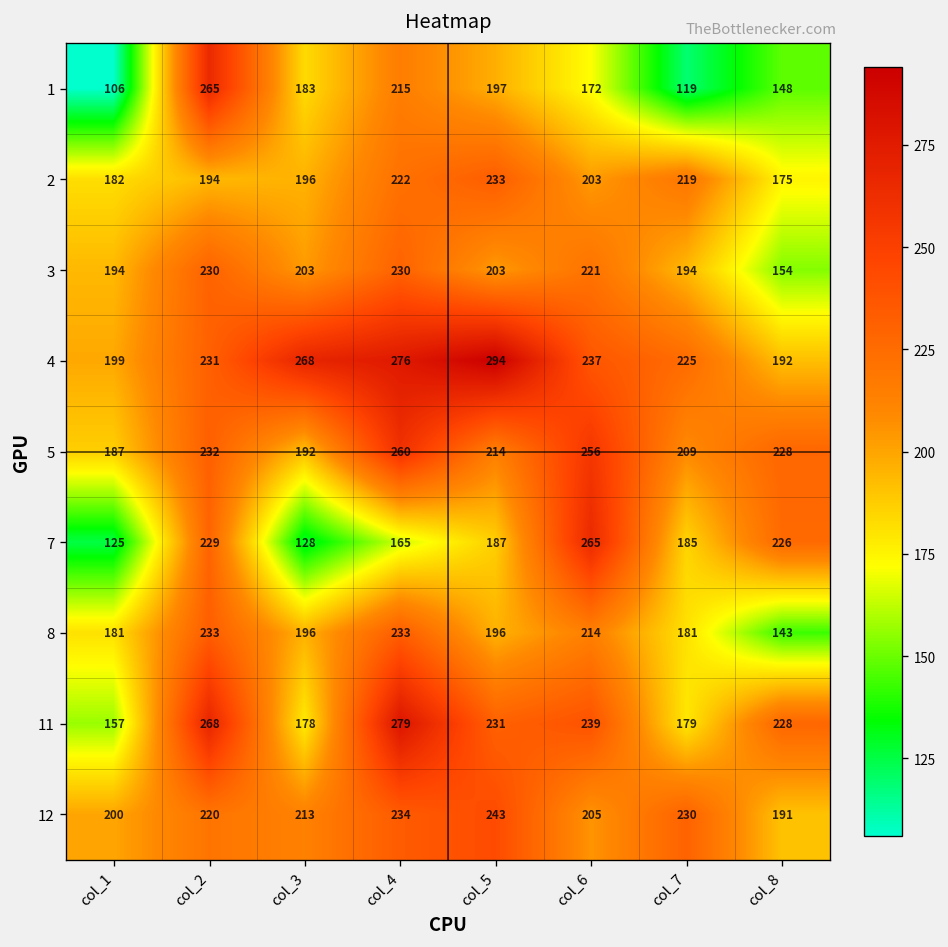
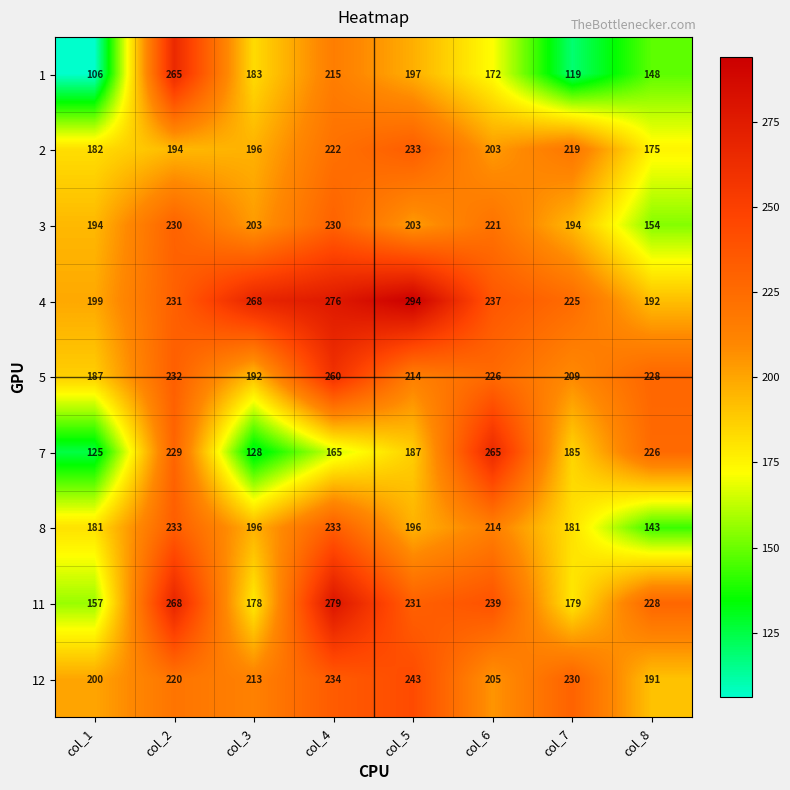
  {
    "1": {
      "col_1": 106,
      "col_2": 265,
      "col_3": 183,
      "col_4": 215,
      "col_5": 197,
      "col_6": 172,
      "col_7": 119,
      "col_8": 148
    },
    "2": {
      "col_1": 182,
      "col_2": 194,
      "col_3": 196,
      "col_4": 222,
      "col_5": 233,
      "col_6": 203,
      "col_7": 219,
      "col_8": 175
    },
    "3": {
      "col_1": 194,
      "col_2": 230,
      "col_3": 203,
      "col_4": 230,
      "col_5": 203,
      "col_6": 221,
      "col_7": 194,
      "col_8": 154
    },
    "4": {
      "col_1": 199,
      "col_2": 231,
      "col_3": 268,
      "col_4": 276,
      "col_5": 294,
      "col_6": 237,
      "col_7": 225,
      "col_8": 192
    },
    "5": {
      "col_1": 187,
      "col_2": 232,
      "col_3": 192,
      "col_4": 260,
      "col_5": 214,
-     "col_6": 256,
+     "col_6": 226,
      "col_7": 209,
      "col_8": 228
    },
    "7": {
      "col_1": 125,
      "col_2": 229,
      "col_3": 128,
      "col_4": 165,
      "col_5": 187,
      "col_6": 265,
      "col_7": 185,
      "col_8": 226
    },
    "8": {
      "col_1": 181,
      "col_2": 233,
      "col_3": 196,
      "col_4": 233,
      "col_5": 196,
      "col_6": 214,
      "col_7": 181,
      "col_8": 143
    },
    "11": {
      "col_1": 157,
      "col_2": 268,
      "col_3": 178,
      "col_4": 279,
      "col_5": 231,
      "col_6": 239,
      "col_7": 179,
      "col_8": 228
    },
    "12": {
      "col_1": 200,
      "col_2": 220,
      "col_3": 213,
      "col_4": 234,
      "col_5": 243,
      "col_6": 205,
      "col_7": 230,
      "col_8": 191
    }
  }
